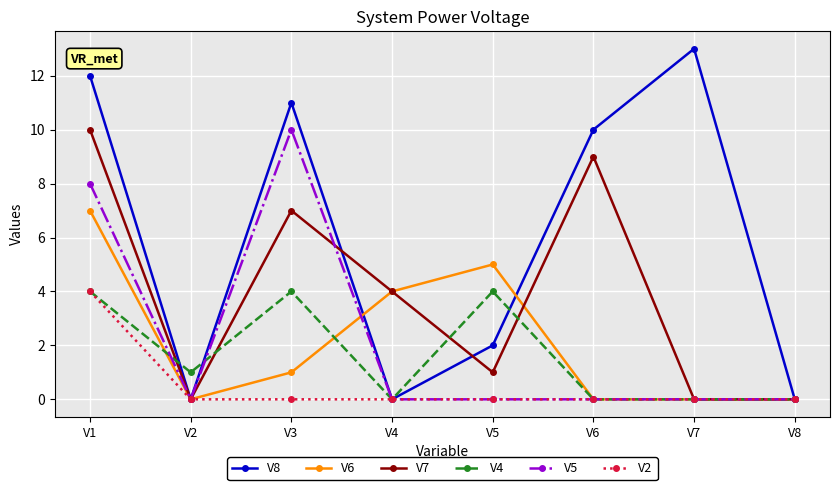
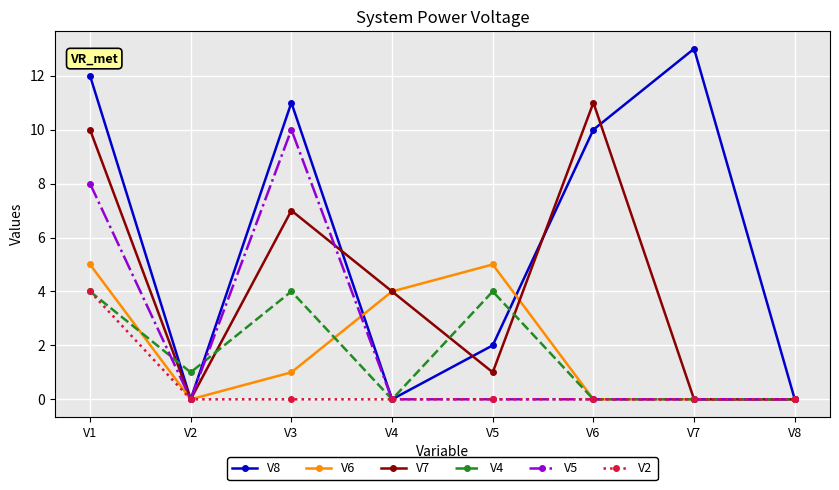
  {
    "V8": {
      "V1": 12,
      "V3": 11,
      "V5": 2,
      "V6": 10,
      "V7": 13
    },
    "V6": {
-     "V1": 7,
+     "V1": 5,
      "V3": 1,
      "V5": 5
    },
    "V7": {
      "V1": 10,
      "V3": 7,
      "V5": 1,
-     "V6": 9
+     "V6": 11
    },
    "V4": {
      "V2": 1,
      "V3": 4,
      "V5": 4
    },
    "V5": {
      "V1": 8,
      "V3": 10
    },
    "V2": {
      "V3": 0
    }
  }
